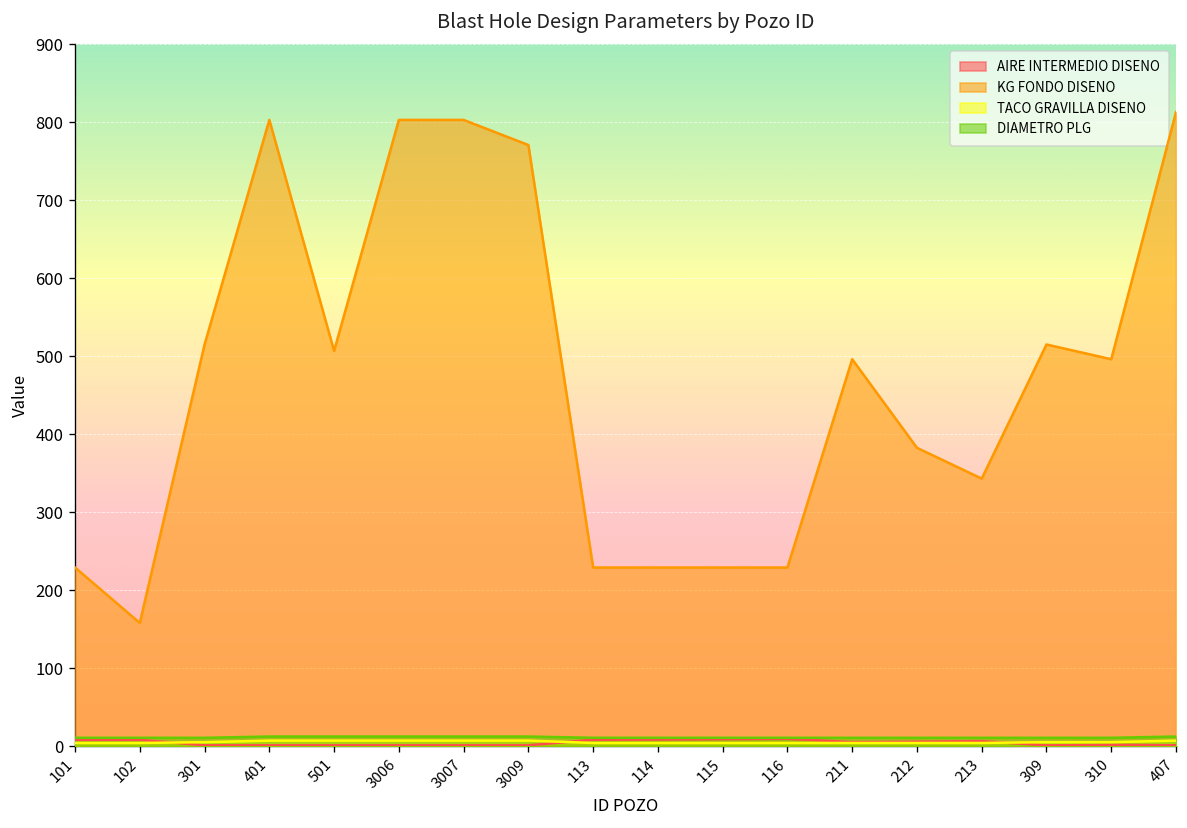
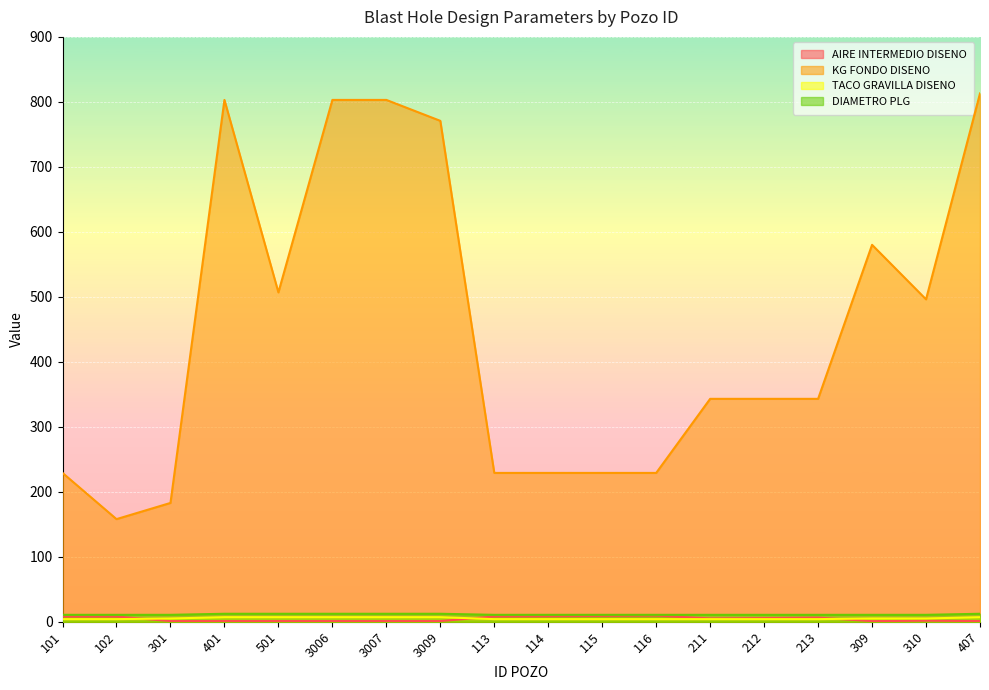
  {
    "AIRE INTERMEDIO DISENO": {
      "301": 0,
      "401": 0,
      "501": 0,
      "3006": 0,
      "3007": 0,
      "3009": 0,
      "309": 0,
      "407": 0
    },
    "KG FONDO DISENO": {
      "101": 230,
      "102": 160,
-     "301": 520,
+     "301": 180,
      "401": 800,
      "501": 510,
      "3006": 800,
      "3007": 800,
      "3009": 770,
      "113": 230,
      "114": 230,
      "115": 230,
      "116": 230,
-     "211": 500,
-     "212": 380,
+     "211": 340,
+     "212": 340,
      "213": 340,
-     "309": 520,
+     "309": 580,
      "310": 500,
      "407": 810
    },
    "TACO GRAVILLA DISENO": {
      "101": 0,
      "102": 0,
      "301": 10,
      "401": 10,
      "501": 10,
      "3006": 10,
      "3007": 10,
      "3009": 10,
      "113": 0,
      "114": 0,
      "115": 0,
      "116": 0,
      "309": 10,
      "407": 10
    },
    "DIAMETRO PLG": {
      "301": 10,
      "401": 10,
      "501": 10,
      "3006": 10,
      "3007": 10,
      "3009": 10,
      "211": 10,
      "212": 10,
      "213": 10,
      "309": 10,
      "310": 10,
      "407": 10
    }
  }
